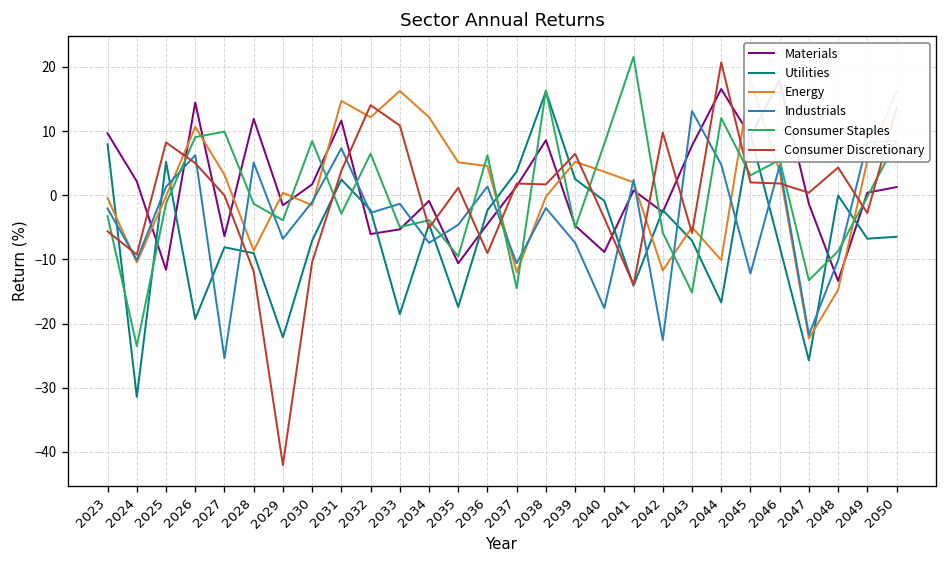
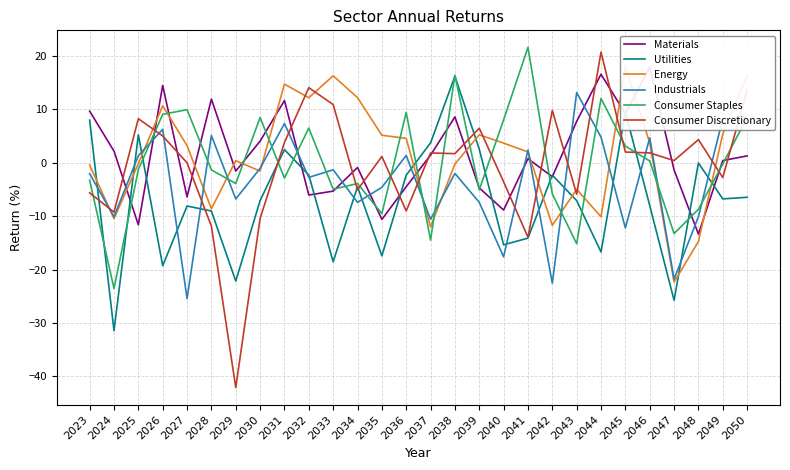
  {
    "Materials": {
      "2023": 10,
      "2024": 2,
      "2025": -12,
      "2026": 14,
      "2027": -6,
      "2028": 12,
      "2029": -2,
-     "2030": 2,
+     "2030": 4,
      "2031": 12,
      "2032": -6,
      "2034": -1,
      "2035": -11,
      "2036": -4,
      "2038": 9,
      "2040": -9,
      "2041": 1,
      "2043": 8,
      "2044": 17,
      "2047": -1,
      "2048": -13,
      "2049": 0,
      "2050": 1
    },
    "Utilities": {
      "2023": 8,
      "2024": -31,
      "2025": 5,
      "2026": -19,
      "2027": -8,
      "2029": -22,
      "2030": -7,
      "2031": 2,
      "2033": -19,
      "2034": -4,
      "2035": -17,
      "2036": -2,
      "2037": 4,
      "2039": 3,
-     "2040": -1,
+     "2040": -15,
      "2043": -7,
      "2044": -17,
      "2046": -8,
      "2047": -26,
      "2048": 0,
      "2049": -7,
      "2050": -6
    },
    "Energy": {
      "2023": 0,
      "2025": 0,
      "2026": 11,
      "2027": 3,
      "2029": 0,
      "2030": -2,
      "2031": 15,
      "2032": 12,
      "2033": 16,
      "2034": 12,
      "2035": 5,
      "2036": 5,
      "2037": -12,
      "2038": 0,
      "2039": 5,
      "2040": 4,
      "2042": -12,
      "2043": -5,
      "2044": -10,
      "2046": 4,
      "2047": -22,
      "2048": -15,
      "2049": 5
    },
    "Industrials": {
      "2023": -2,
      "2025": 1,
      "2026": 6,
      "2027": -25,
      "2028": 5,
      "2029": -7,
      "2030": -1,
      "2031": 7,
      "2033": -1,
      "2034": -7,
      "2035": -5,
      "2036": 1,
      "2037": -11,
      "2038": -2,
      "2039": -7,
      "2040": -18,
      "2042": -23,
      "2043": 13,
      "2044": 5,
      "2045": -12,
      "2046": 5,
      "2047": -22,
      "2048": -10
    },
    "Consumer Staples": {
      "2023": -3,
      "2024": -24,
      "2025": -1,
      "2026": 9,
      "2027": 10,
      "2028": -1,
      "2029": -4,
      "2030": 8,
      "2031": -3,
      "2032": 6,
      "2034": -4,
      "2035": -10,
-     "2036": 6,
+     "2036": 9,
      "2037": -14,
      "2040": 8,
      "2041": 22,
      "2042": -6,
      "2043": -15,
      "2044": 12,
      "2045": 3,
-     "2046": 6,
+     "2046": 0,
      "2047": -13,
      "2048": -9,
      "2049": 0
    },
    "Consumer Discretionary": {
      "2023": -6,
      "2024": -9,
      "2025": 8,
      "2026": 5,
      "2027": 0,
      "2028": -12,
      "2029": -42,
      "2030": -10,
      "2031": 4,
      "2032": 14,
      "2033": 11,
      "2034": -5,
      "2035": 1,
      "2036": -9,
      "2038": 2,
      "2039": 6,
      "2040": -4,
      "2042": 10,
      "2043": -6,
      "2044": 21,
      "2045": 2,
      "2046": 2,
      "2047": 0,
      "2048": 4,
      "2049": -3
    }
  }
